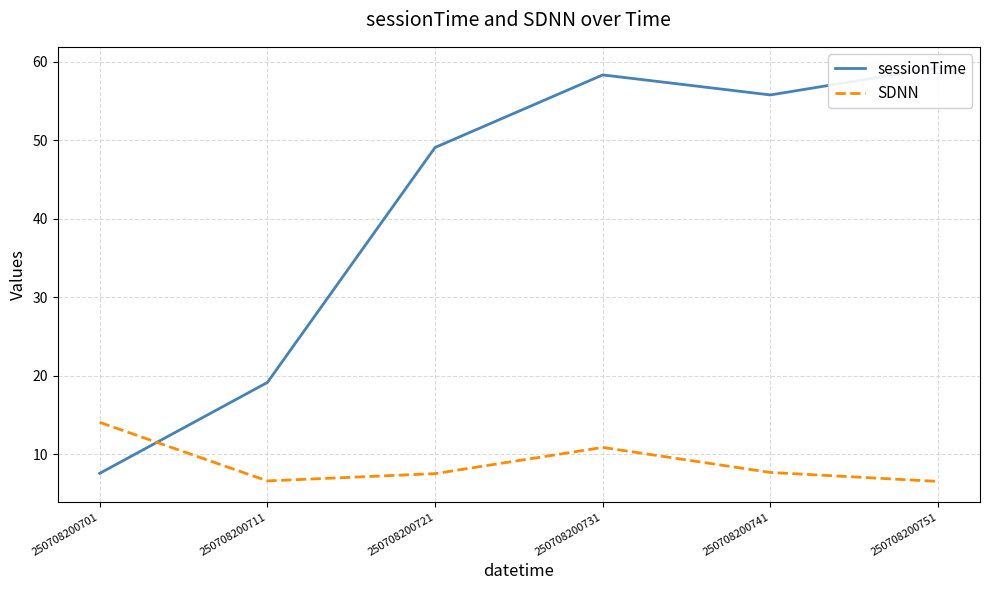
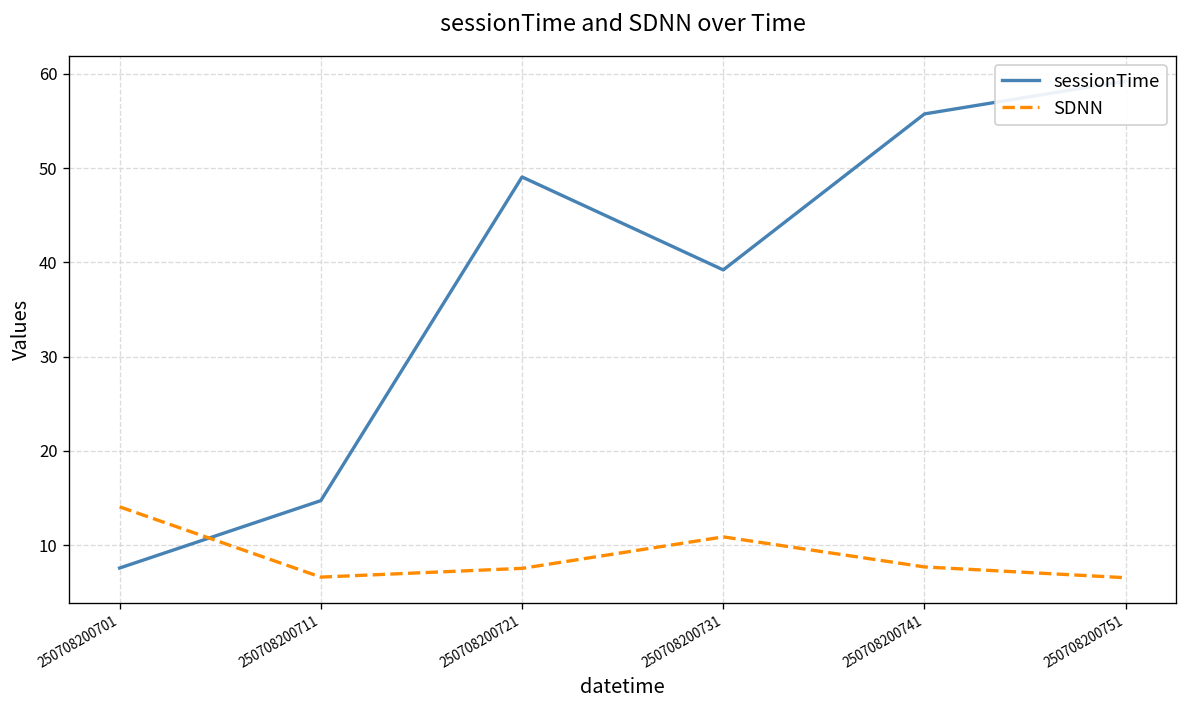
  {
    "sessionTime": {
      "250708200701": 8,
-     "250708200711": 19,
+     "250708200711": 15,
      "250708200721": 49,
-     "250708200731": 58,
+     "250708200731": 39,
      "250708200741": 56
    },
    "SDNN": {
      "250708200701": 14,
      "250708200711": 7,
      "250708200721": 8,
      "250708200731": 11,
      "250708200741": 8,
      "250708200751": 7
    }
  }
